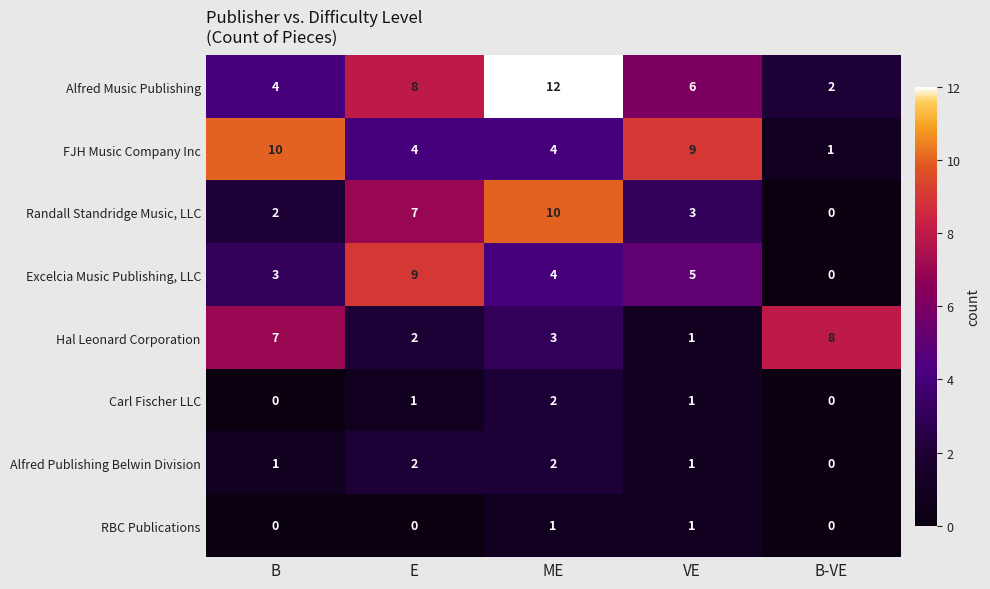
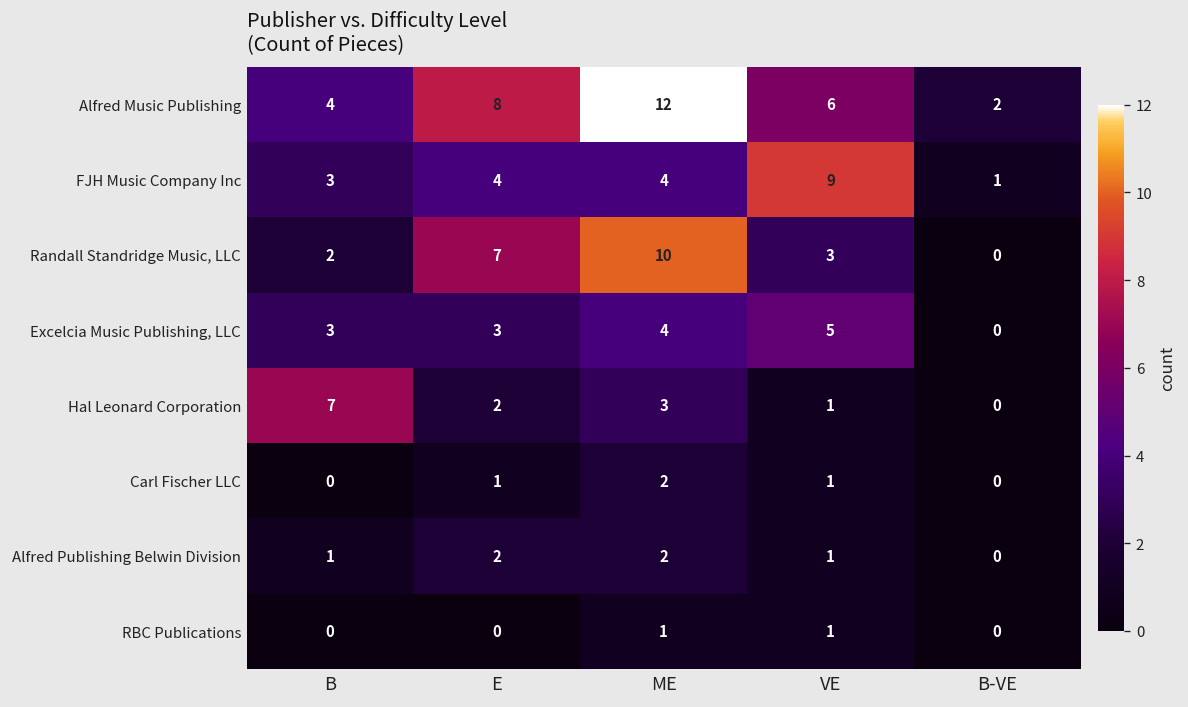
  {
    "Alfred Music Publishing": {
      "B": 4,
      "E": 8,
      "ME": 12,
      "VE": 6,
      "B-VE": 2
    },
    "FJH Music Company Inc": {
-     "B": 10,
+     "B": 3,
      "E": 4,
      "ME": 4,
      "VE": 9,
      "B-VE": 1
    },
    "Randall Standridge Music, LLC": {
      "B": 2,
      "E": 7,
      "ME": 10,
      "VE": 3,
      "B-VE": 0
    },
    "Excelcia Music Publishing, LLC": {
      "B": 3,
-     "E": 9,
+     "E": 3,
      "ME": 4,
      "VE": 5,
      "B-VE": 0
    },
    "Hal Leonard Corporation": {
      "B": 7,
      "E": 2,
      "ME": 3,
      "VE": 1,
-     "B-VE": 8
+     "B-VE": 0
    },
    "Carl Fischer LLC": {
      "B": 0,
      "E": 1,
      "ME": 2,
      "VE": 1,
      "B-VE": 0
    },
    "Alfred Publishing Belwin Division": {
      "B": 1,
      "E": 2,
      "ME": 2,
      "VE": 1,
      "B-VE": 0
    },
    "RBC Publications": {
      "B": 0,
      "E": 0,
      "ME": 1,
      "VE": 1,
      "B-VE": 0
    }
  }
